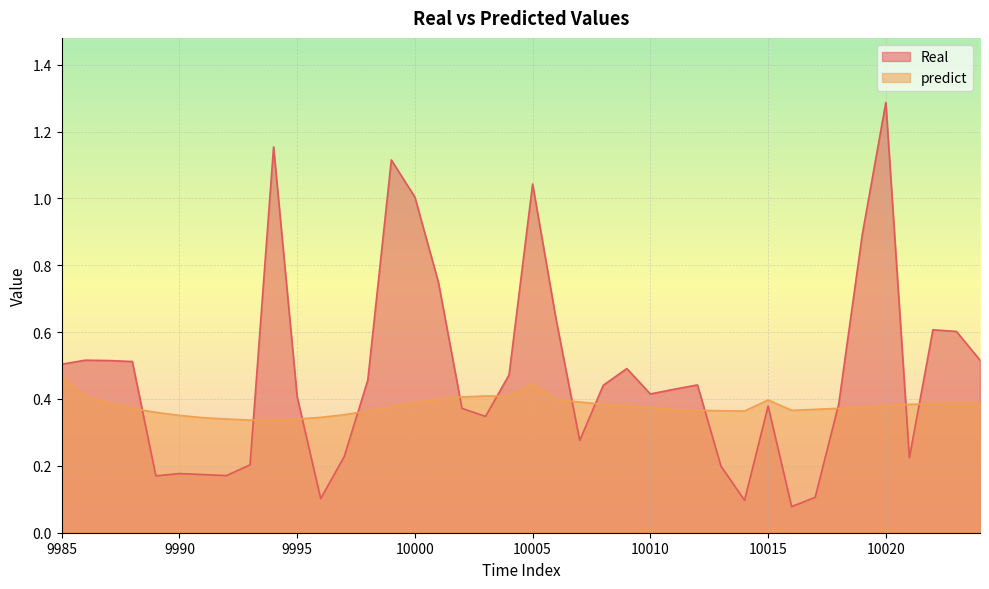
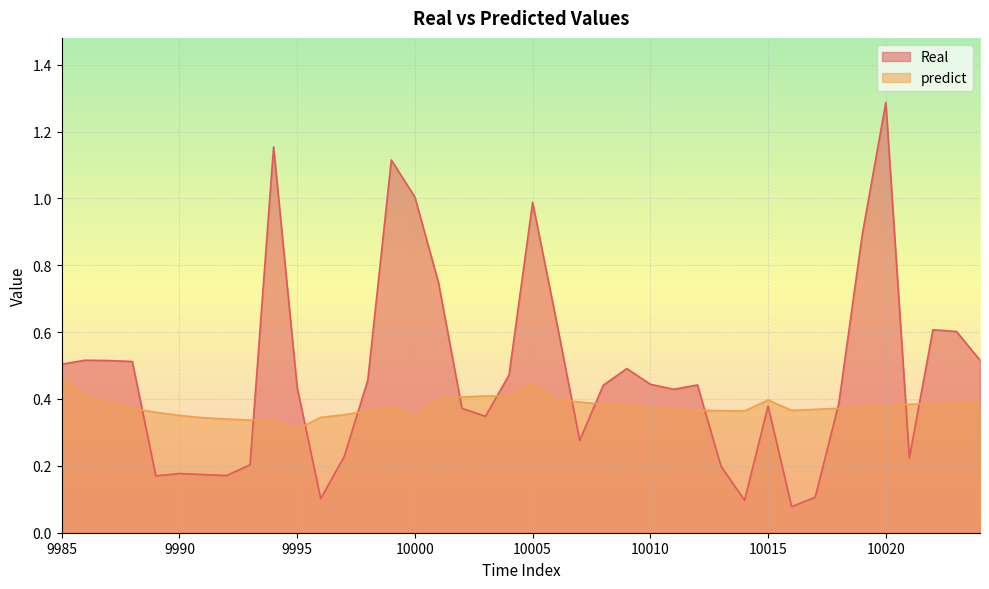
  {
    "Real": {
      "9985": 0.50,
      "9990": 0.18,
-     "9995": 0.41,
+     "9995": 0.44,
      "10000": 1.00,
-     "10005": 1.04,
-     "10010": 0.42,
+     "10005": 0.99,
+     "10010": 0.44,
      "10015": 0.38,
      "10020": 1.29
    },
    "predict": {
      "9985": 0.47,
      "9990": 0.35,
-     "9995": 0.34,
-     "10000": 0.39,
+     "9995": 0.31,
+     "10000": 0.35,
      "10005": 0.45,
      "10010": 0.37,
      "10015": 0.40,
      "10020": 0.38
    }
  }
